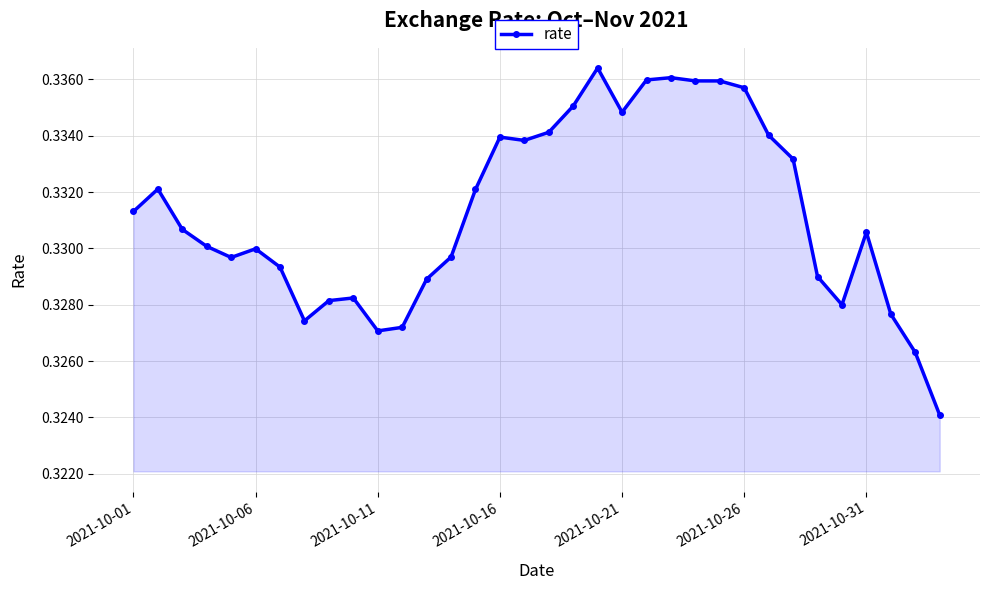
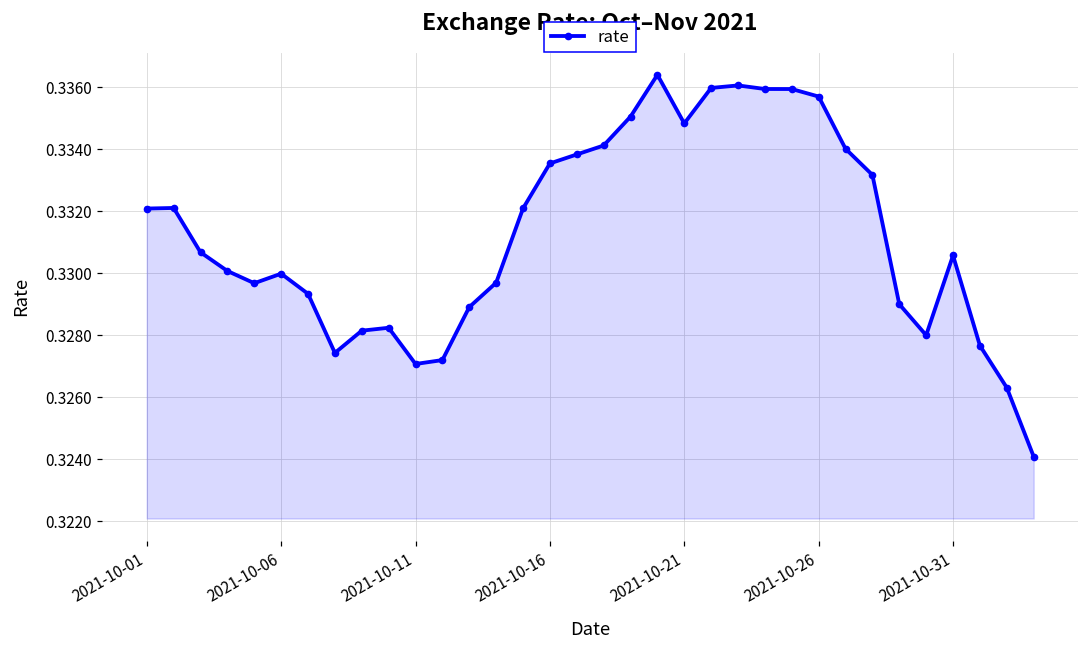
  {
-   "2021-10-01": 0.3313,
+   "2021-10-01": 0.3321,
    "2021-10-06": 0.3300,
    "2021-10-11": 0.3271,
-   "2021-10-16": 0.3340,
+   "2021-10-16": 0.3335,
    "2021-10-21": 0.3348,
    "2021-10-26": 0.3357,
    "2021-10-31": 0.3306
  }
